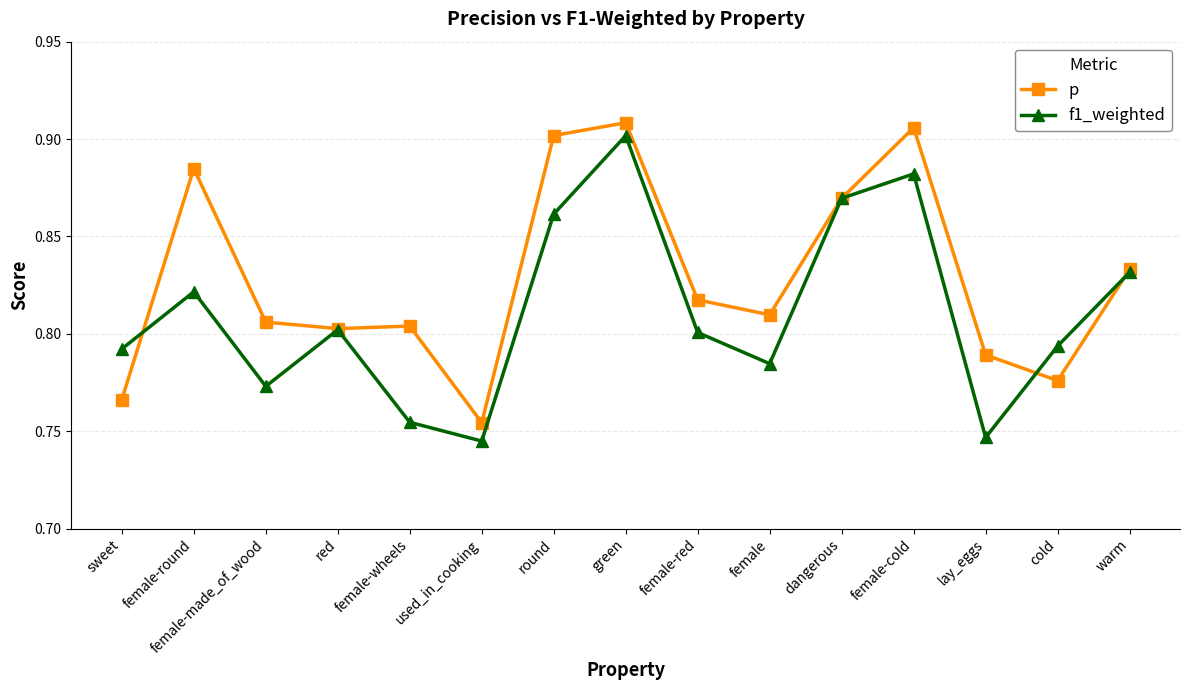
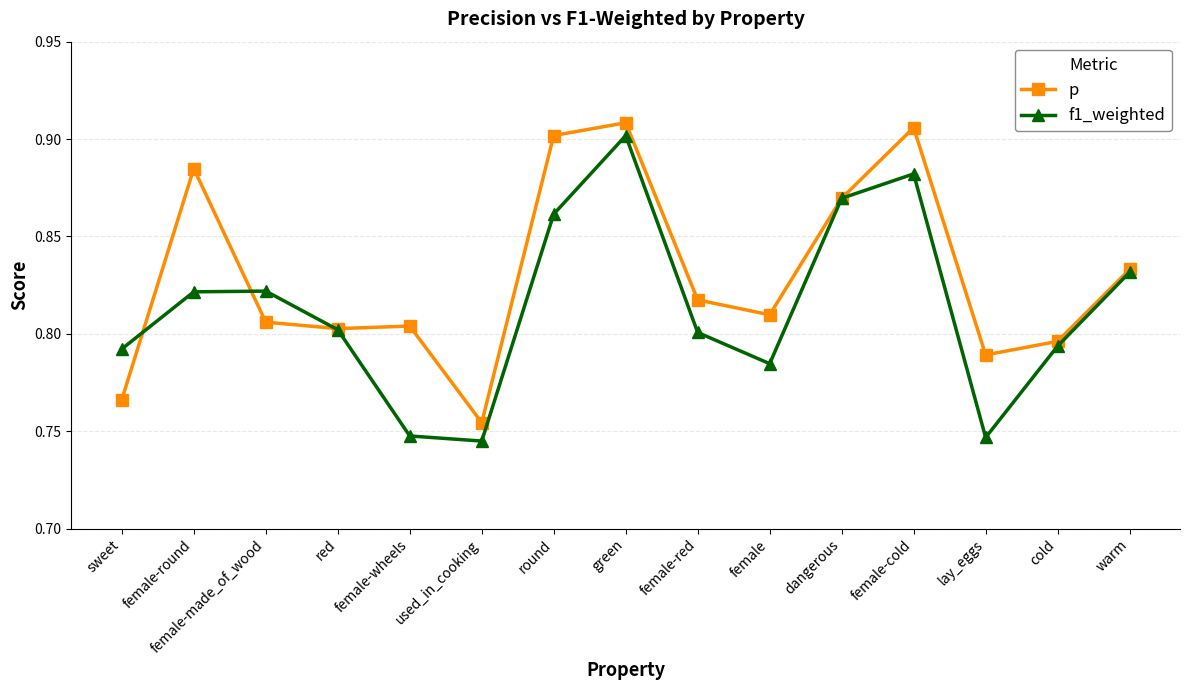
  {
    "p": {
      "sweet": 0.766,
      "female-round": 0.885,
      "female-made_of_wood": 0.806,
      "female-wheels": 0.804,
      "used_in_cooking": 0.754,
      "round": 0.902,
      "green": 0.908,
      "female-red": 0.817,
      "female": 0.810,
      "female-cold": 0.906,
      "lay_eggs": 0.789,
-     "cold": 0.776,
+     "cold": 0.796,
      "warm": 0.833
    },
    "f1_weighted": {
      "sweet": 0.792,
      "female-round": 0.822,
-     "female-made_of_wood": 0.773,
-     "female-wheels": 0.755,
+     "female-made_of_wood": 0.822,
+     "female-wheels": 0.748,
      "used_in_cooking": 0.745,
      "round": 0.861,
      "green": 0.902,
      "female-red": 0.801,
      "female": 0.785,
      "female-cold": 0.882,
      "lay_eggs": 0.747,
      "cold": 0.794,
      "warm": 0.832
    }
  }
